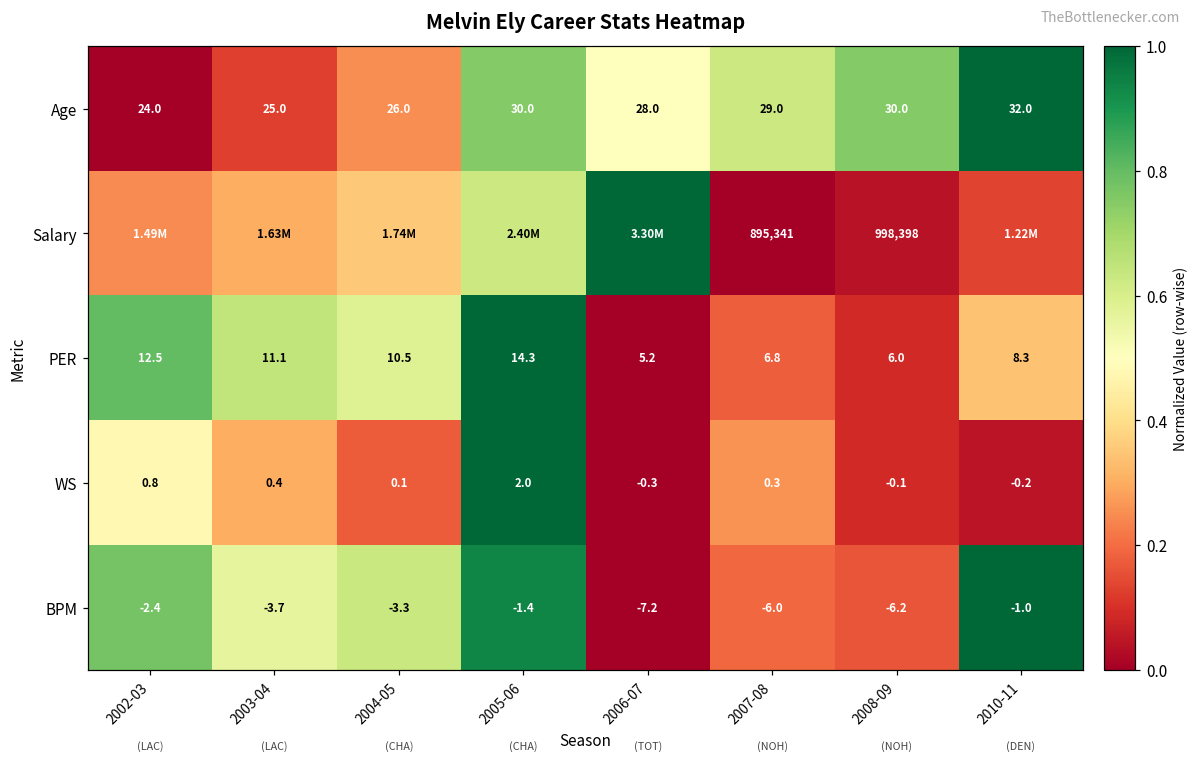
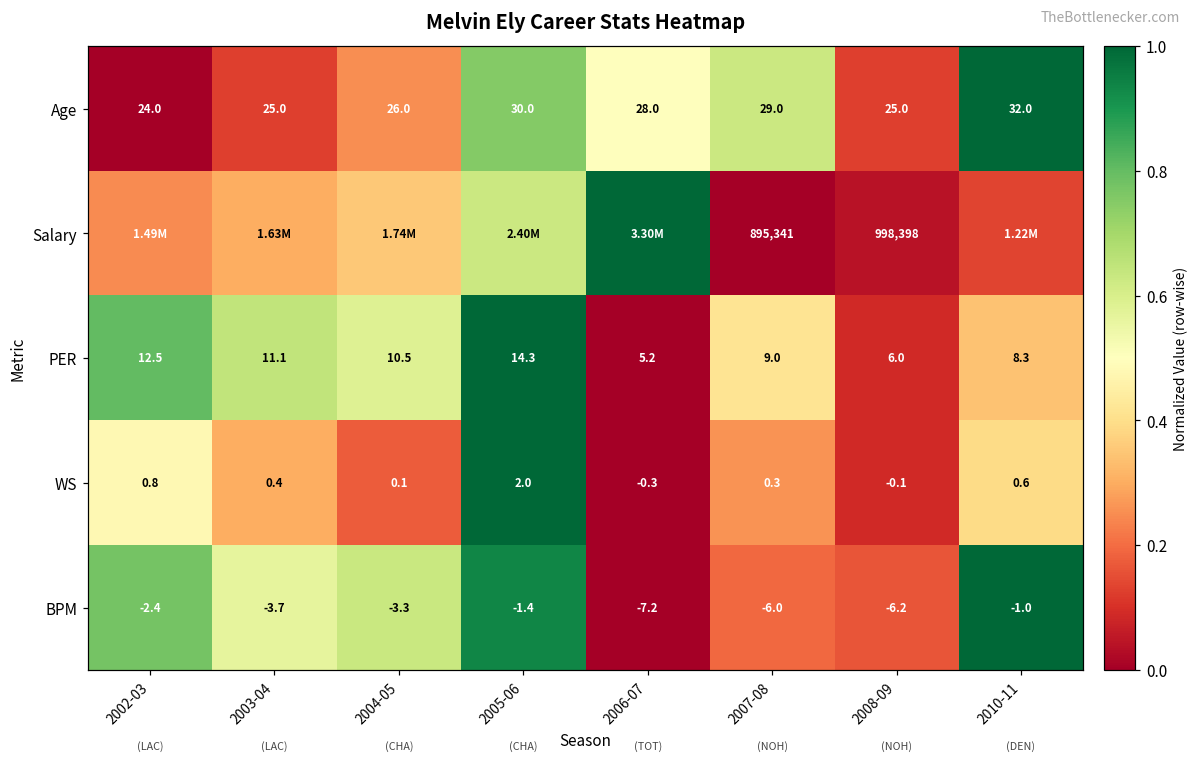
  {
    "Age": {
      "2002-03": "24.0",
      "2003-04": "25.0",
      "2004-05": "26.0",
      "2005-06": "30.0",
      "2006-07": "28.0",
      "2007-08": "29.0",
-     "2008-09": "30.0",
+     "2008-09": "25.0",
      "2010-11": "32.0"
    },
    "Salary": {
      "2002-03": "1.49M",
      "2003-04": "1.63M",
      "2004-05": "1.74M",
      "2005-06": "2.40M",
      "2006-07": "3.30M",
      "2007-08": "895,341",
      "2008-09": "998,398",
      "2010-11": "1.22M"
    },
    "PER": {
      "2002-03": "12.5",
      "2003-04": "11.1",
      "2004-05": "10.5",
      "2005-06": "14.3",
      "2006-07": "5.2",
-     "2007-08": "6.8",
+     "2007-08": "9.0",
      "2008-09": "6.0",
      "2010-11": "8.3"
    },
    "WS": {
      "2002-03": "0.8",
      "2003-04": "0.4",
      "2004-05": "0.1",
      "2005-06": "2.0",
      "2006-07": "-0.3",
      "2007-08": "0.3",
      "2008-09": "-0.1",
-     "2010-11": "-0.2"
+     "2010-11": "0.6"
    },
    "BPM": {
      "2002-03": "-2.4",
      "2003-04": "-3.7",
      "2004-05": "-3.3",
      "2005-06": "-1.4",
      "2006-07": "-7.2",
      "2007-08": "-6.0",
      "2008-09": "-6.2",
      "2010-11": "-1.0"
    }
  }
